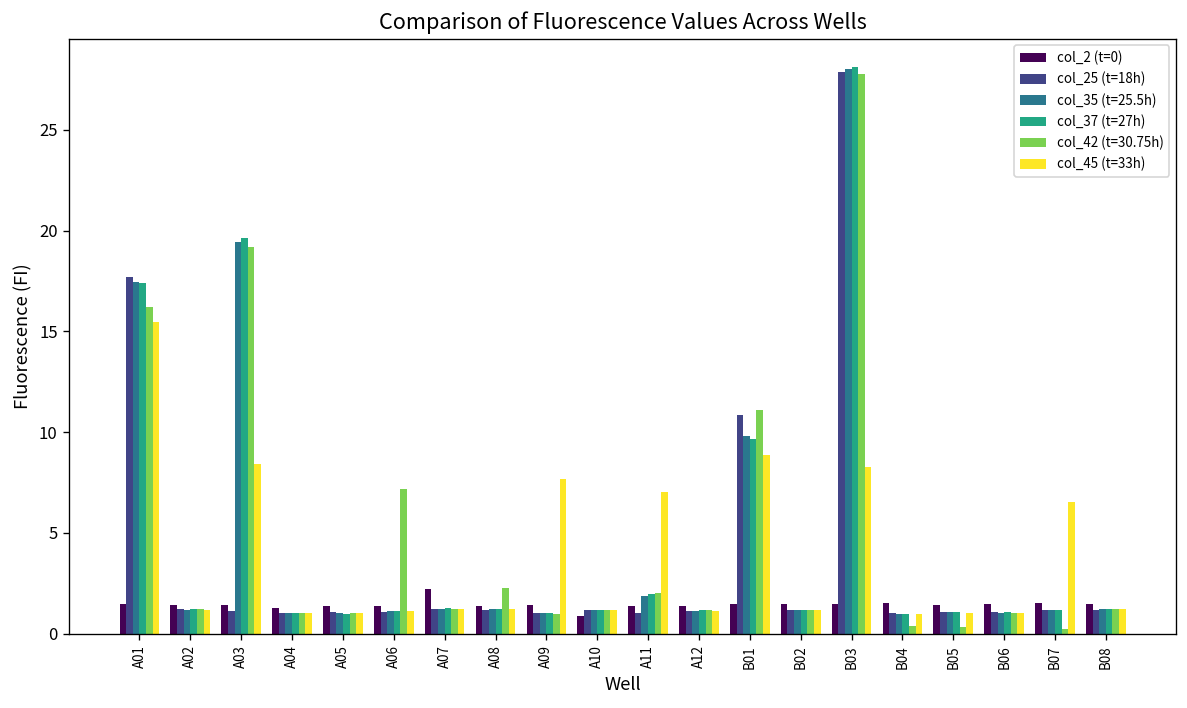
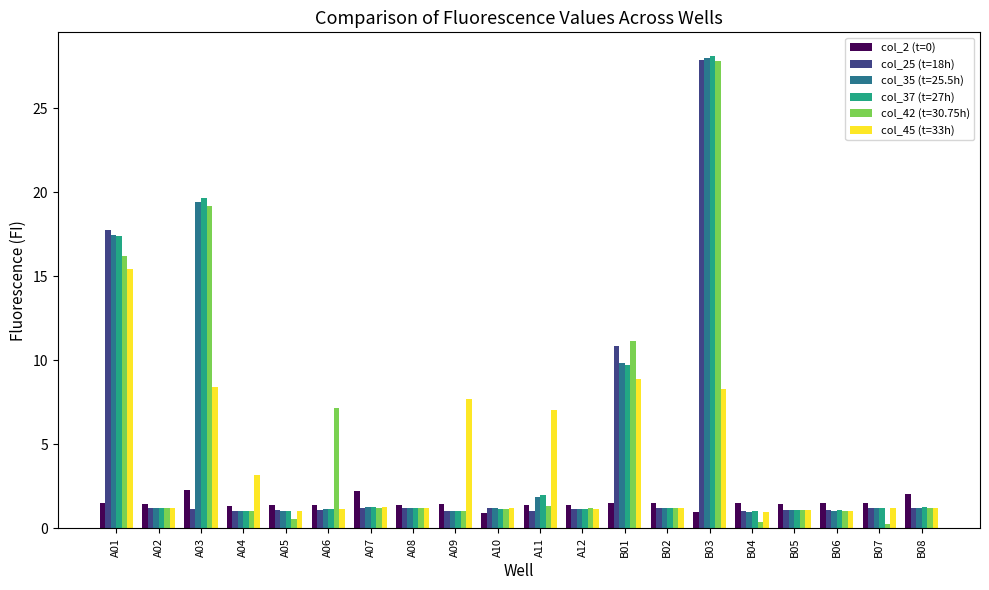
  {
    "col_2 (t=0)": {
      "A01": 1.5,
      "A02": 1.4,
-     "A03": 1.4,
+     "A03": 2.3,
      "A04": 1.3,
      "A05": 1.4,
      "A06": 1.4,
      "A07": 2.2,
      "A08": 1.4,
      "A09": 1.4,
      "A10": 0.9,
      "A11": 1.4,
      "A12": 1.4,
      "B01": 1.5,
      "B02": 1.5,
-     "B03": 1.5,
+     "B03": 0.9,
      "B04": 1.5,
      "B05": 1.4,
      "B06": 1.5,
      "B07": 1.5,
-     "B08": 1.5
+     "B08": 2.0
    },
    "col_42 (t=30.75h)": {
      "A01": 16.2,
      "A02": 1.2,
      "A03": 19.2,
      "A04": 1.0,
-     "A05": 1.0,
+     "A05": 0.6,
      "A06": 7.2,
      "A07": 1.2,
-     "A08": 2.3,
+     "A08": 1.2,
      "A09": 1.0,
      "A10": 1.2,
-     "A11": 2.0,
+     "A11": 1.3,
      "A12": 1.2,
      "B01": 11.1,
      "B02": 1.2,
      "B03": 27.8,
      "B04": 0.4,
-     "B05": 0.3,
+     "B05": 1.1,
      "B06": 1.0,
      "B07": 0.2,
      "B08": 1.2
    },
    "col_45 (t=33h)": {
      "A01": 15.5,
      "A02": 1.2,
      "A03": 8.4,
-     "A04": 1.0,
+     "A04": 3.2,
      "A05": 1.0,
      "A06": 1.1,
      "A07": 1.2,
      "A08": 1.2,
      "A09": 7.7,
      "A10": 1.2,
      "A11": 7.0,
      "A12": 1.1,
      "B01": 8.9,
      "B02": 1.2,
      "B03": 8.3,
      "B04": 1.0,
      "B05": 1.0,
      "B06": 1.0,
-     "B07": 6.5,
+     "B07": 1.2,
      "B08": 1.2
    }
  }
